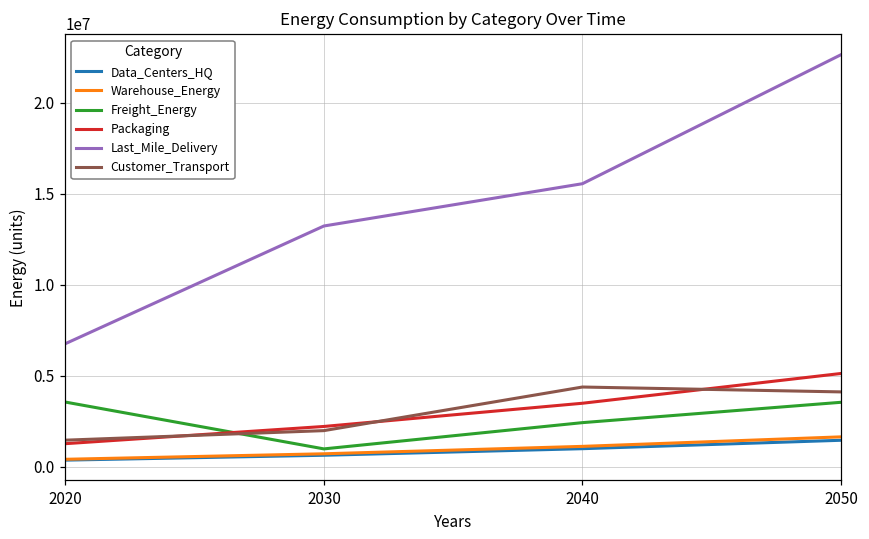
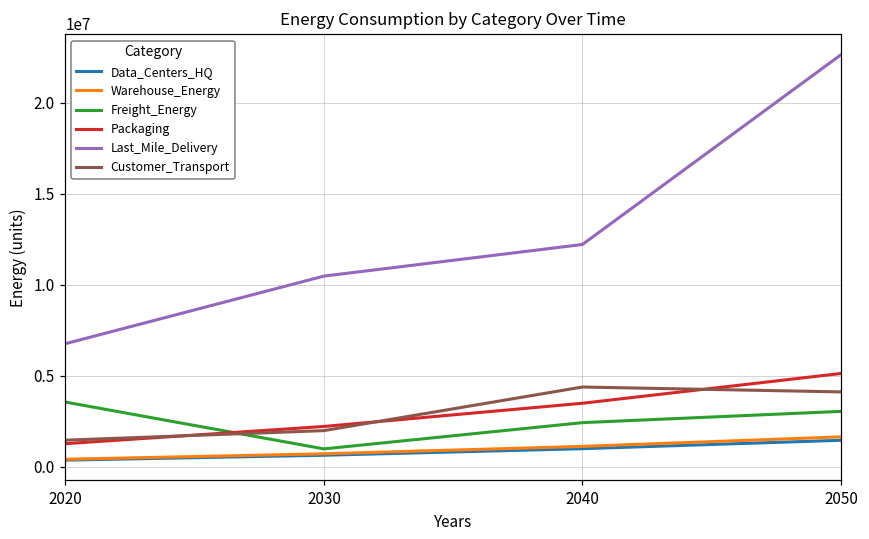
  {
    "Data_Centers_HQ": {
      "2050": 1400000
    },
    "Warehouse_Energy": {
      "2050": 1600000
    },
    "Freight_Energy": {
      "2020": 3500000,
      "2030": 1000000,
      "2040": 2400000,
-     "2050": 3500000
+     "2050": 3000000
    },
    "Packaging": {
      "2020": 1300000,
      "2030": 2200000,
      "2040": 3500000,
      "2050": 5100000
    },
    "Last_Mile_Delivery": {
      "2020": 6800000,
-     "2030": 13200000,
-     "2040": 15500000,
+     "2030": 10500000,
+     "2040": 12200000,
      "2050": 22600000
    },
    "Customer_Transport": {
      "2020": 1500000,
      "2030": 2000000,
      "2040": 4400000,
      "2050": 4100000
    }
  }
